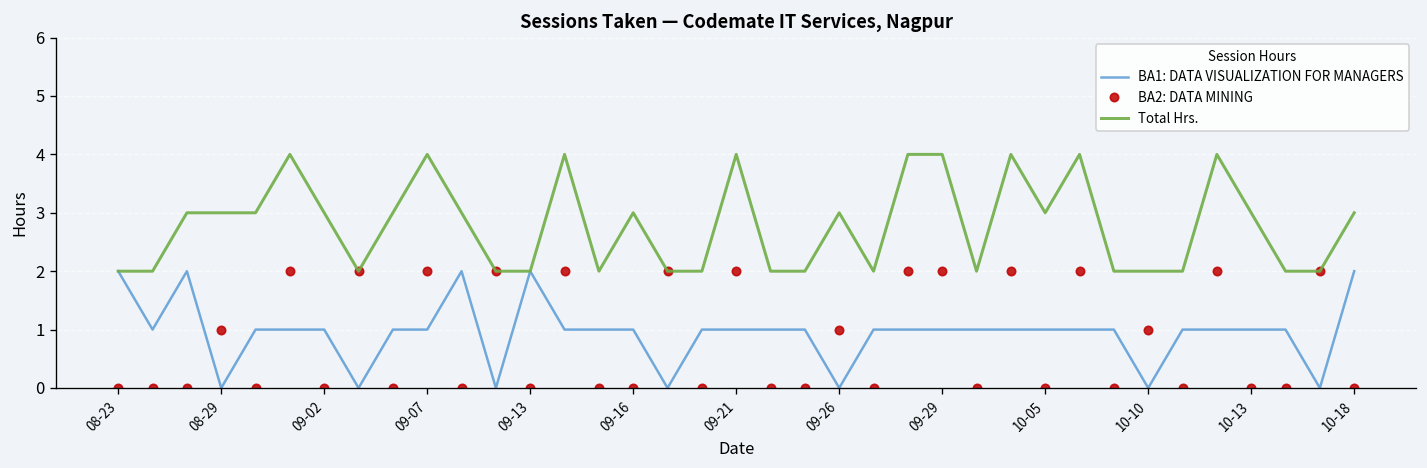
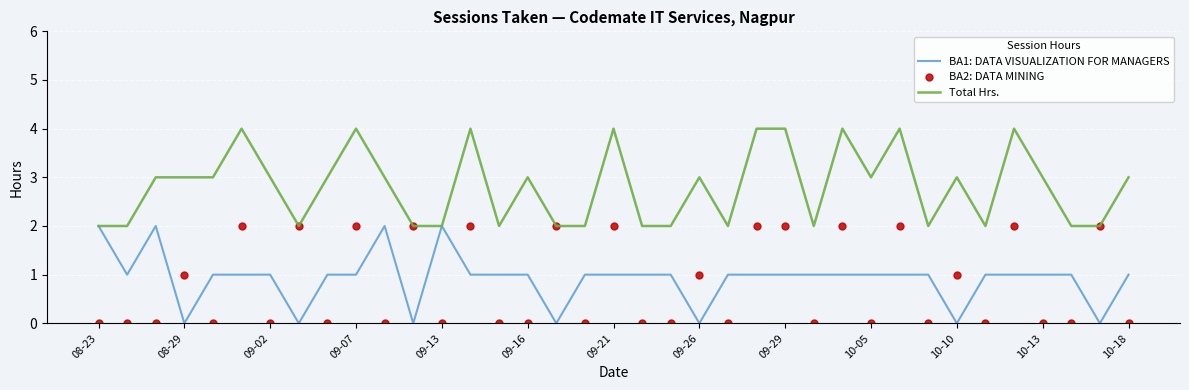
  {
    "BA1: DATA VISUALIZATION FOR MANAGERS": {
      "08-29": 0,
      "09-02": 1,
      "09-07": 1,
      "09-16": 1,
      "09-21": 1,
      "09-26": 0,
      "09-29": 1,
      "10-05": 1,
      "10-10": 0,
      "10-13": 1,
-     "10-18": 2
+     "10-18": 1
    },
    "BA2: DATA MINING": {
      "08-23": 0,
      "08-29": 1,
      "09-02": 0,
      "09-07": 2,
      "09-13": 0,
      "09-16": 0,
      "09-21": 2,
      "09-26": 1,
      "09-29": 2,
      "10-05": 0,
      "10-10": 1,
      "10-13": 0,
      "10-18": 0
    },
    "Total Hrs.": {
      "08-29": 3,
      "09-02": 3,
      "09-07": 4,
      "09-16": 3,
      "09-21": 4,
      "09-26": 3,
      "09-29": 4,
      "10-05": 3,
-     "10-10": 2,
+     "10-10": 3,
      "10-13": 3,
      "10-18": 3
    }
  }
